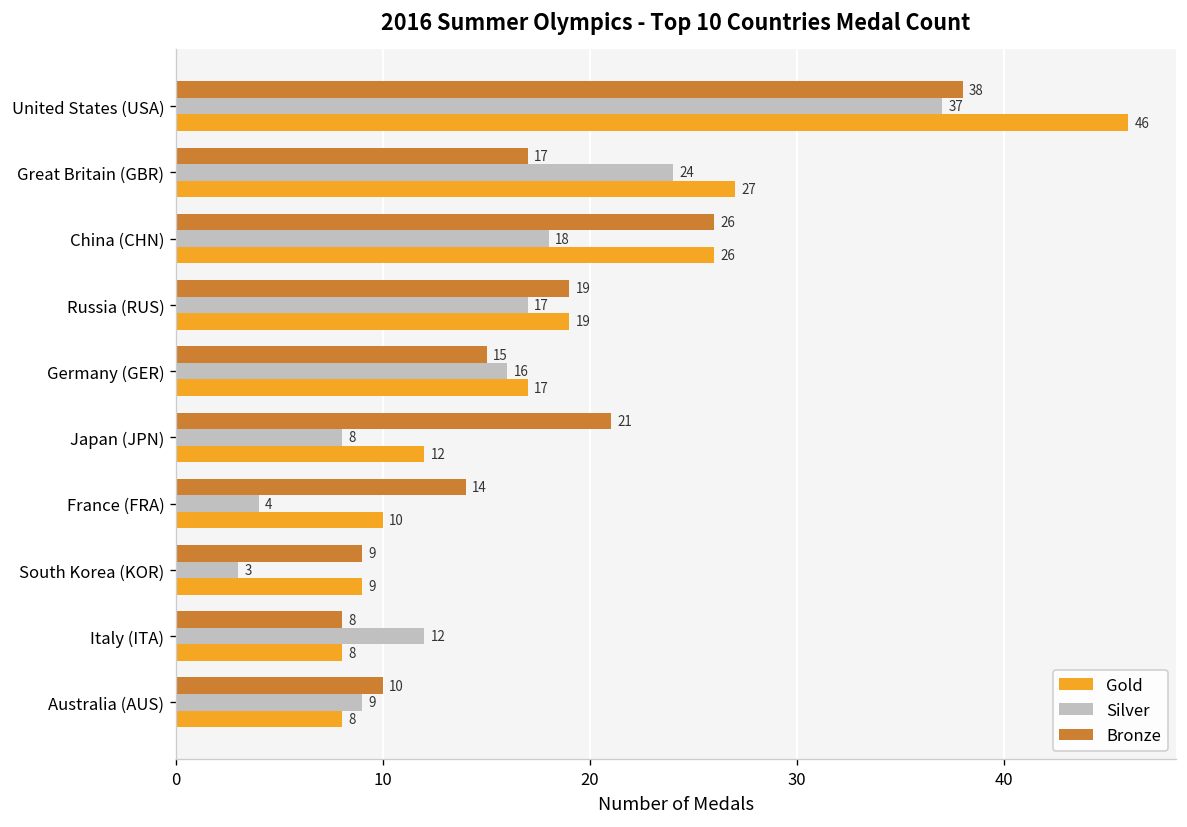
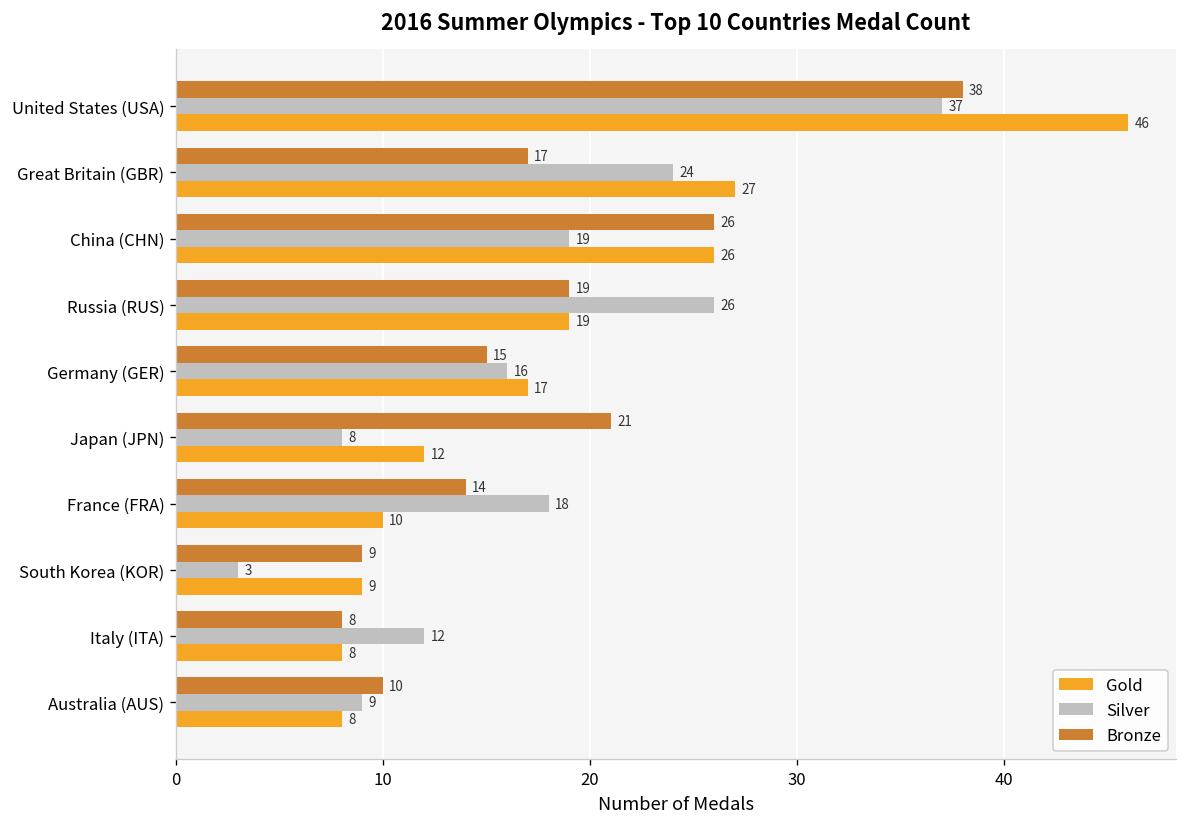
  {
    "Silver": {
      "United States (USA)": 37,
      "Great Britain (GBR)": 24,
-     "China (CHN)": 18,
-     "Russia (RUS)": 17,
+     "China (CHN)": 19,
+     "Russia (RUS)": 26,
      "Germany (GER)": 16,
      "Japan (JPN)": 8,
-     "France (FRA)": 4,
+     "France (FRA)": 18,
      "South Korea (KOR)": 3,
      "Italy (ITA)": 12,
      "Australia (AUS)": 9
    }
  }
